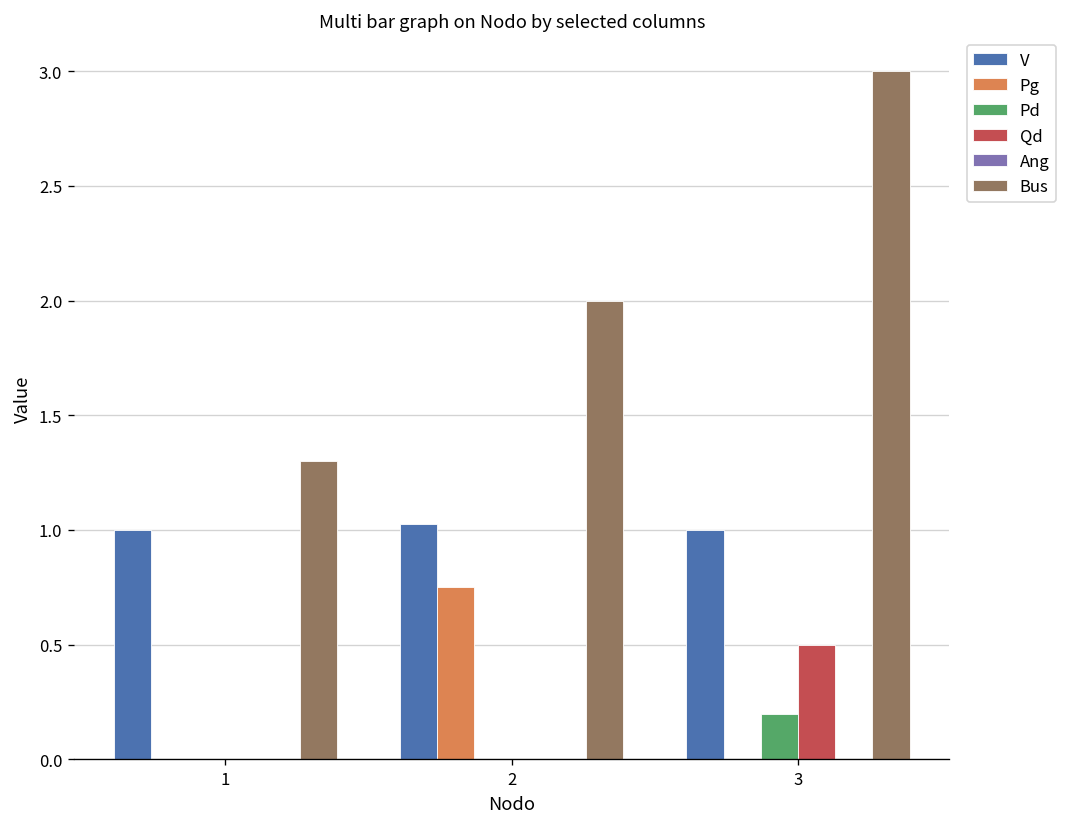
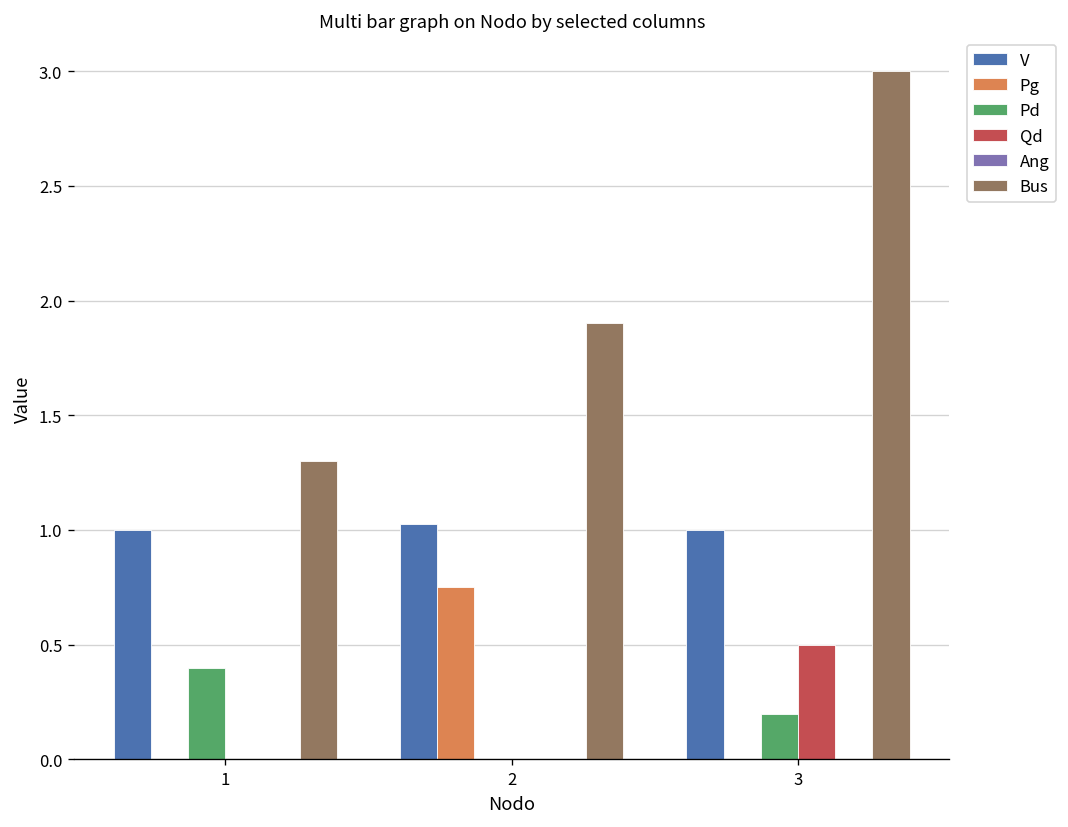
  {
    "Pd": {
-     "1": 0.0,
+     "1": 0.4,
      "2": 0.0,
      "3": 0.2
    },
    "Bus": {
      "1": 1.3,
-     "2": 2.0,
+     "2": 1.9,
      "3": 3.0
    }
  }
